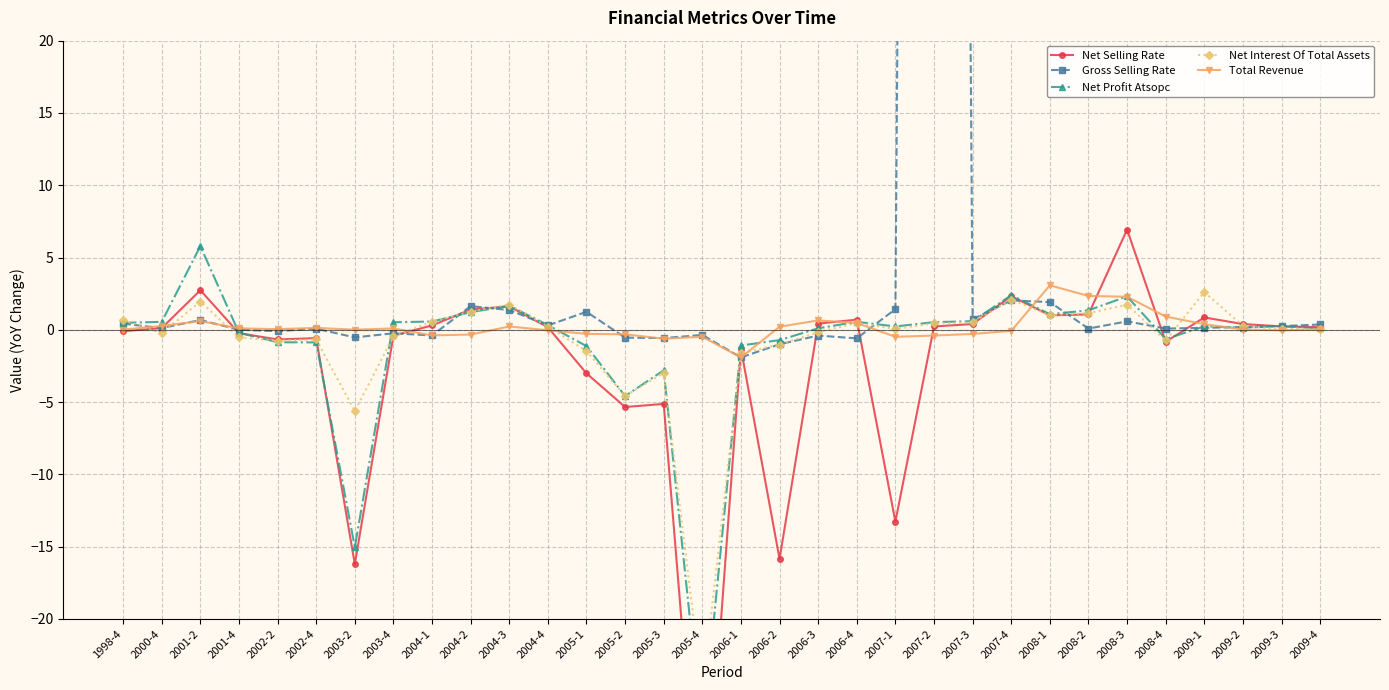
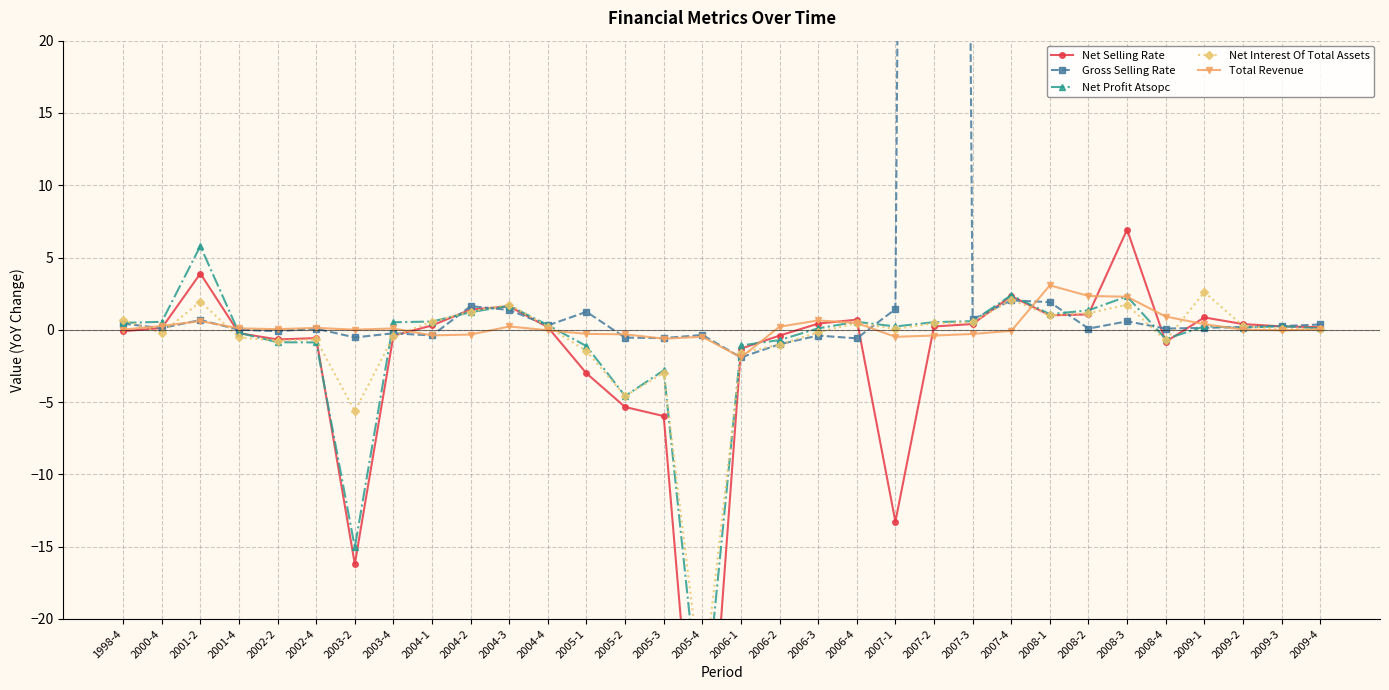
  {
    "Net Selling Rate": {
-     "2001-2": 2.7,
+     "2001-2": 3.9,
      "2003-2": -16.2,
      "2004-1": 0.3,
      "2005-1": -3.0,
      "2005-2": -5.3,
-     "2005-3": -5.1,
+     "2005-3": -6.0,
      "2006-1": -1.3,
-     "2006-2": -15.8,
+     "2006-2": -0.4,
      "2006-3": 0.4,
      "2007-1": -13.3,
      "2007-2": 0.2,
      "2008-3": 6.9,
      "2009-1": 0.9
    }
  }
